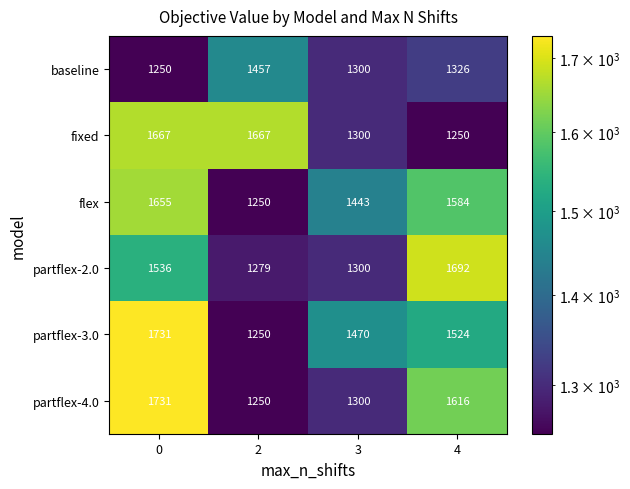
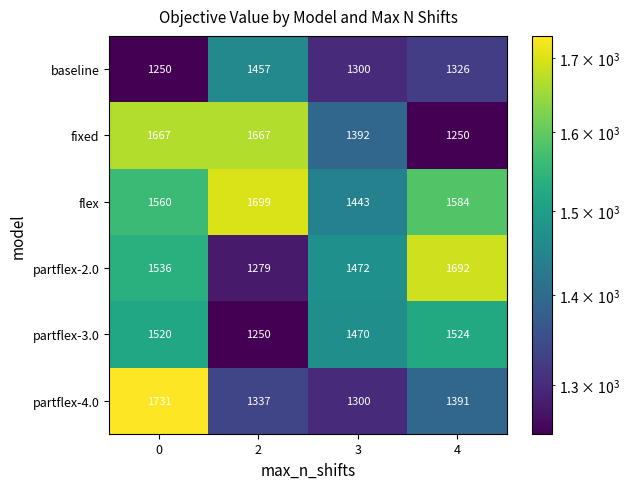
  {
    "baseline": {
      "0": 1250,
      "2": 1457,
      "3": 1300,
      "4": 1326
    },
    "fixed": {
      "0": 1667,
      "2": 1667,
-     "3": 1300,
+     "3": 1392,
      "4": 1250
    },
    "flex": {
-     "0": 1655,
-     "2": 1250,
+     "0": 1560,
+     "2": 1699,
      "3": 1443,
      "4": 1584
    },
    "partflex-2.0": {
      "0": 1536,
      "2": 1279,
-     "3": 1300,
+     "3": 1472,
      "4": 1692
    },
    "partflex-3.0": {
-     "0": 1731,
+     "0": 1520,
      "2": 1250,
      "3": 1470,
      "4": 1524
    },
    "partflex-4.0": {
      "0": 1731,
-     "2": 1250,
+     "2": 1337,
      "3": 1300,
-     "4": 1616
+     "4": 1391
    }
  }
